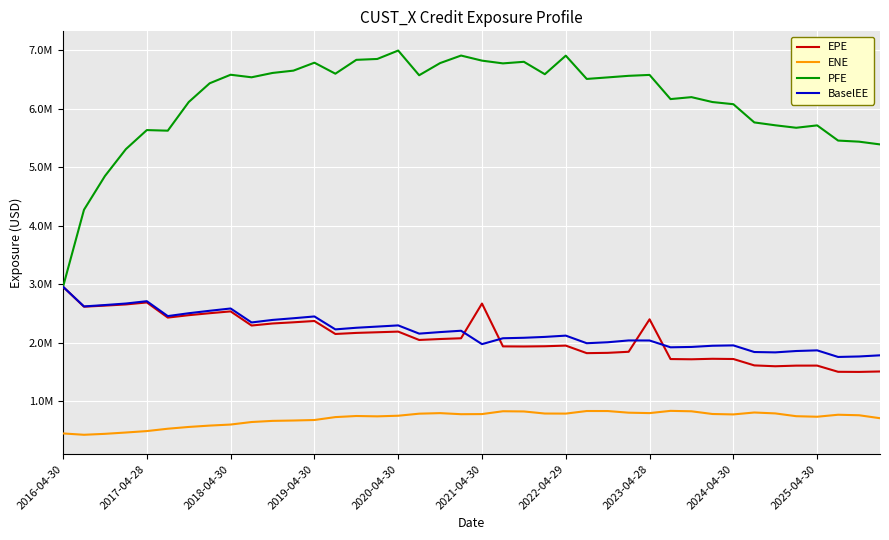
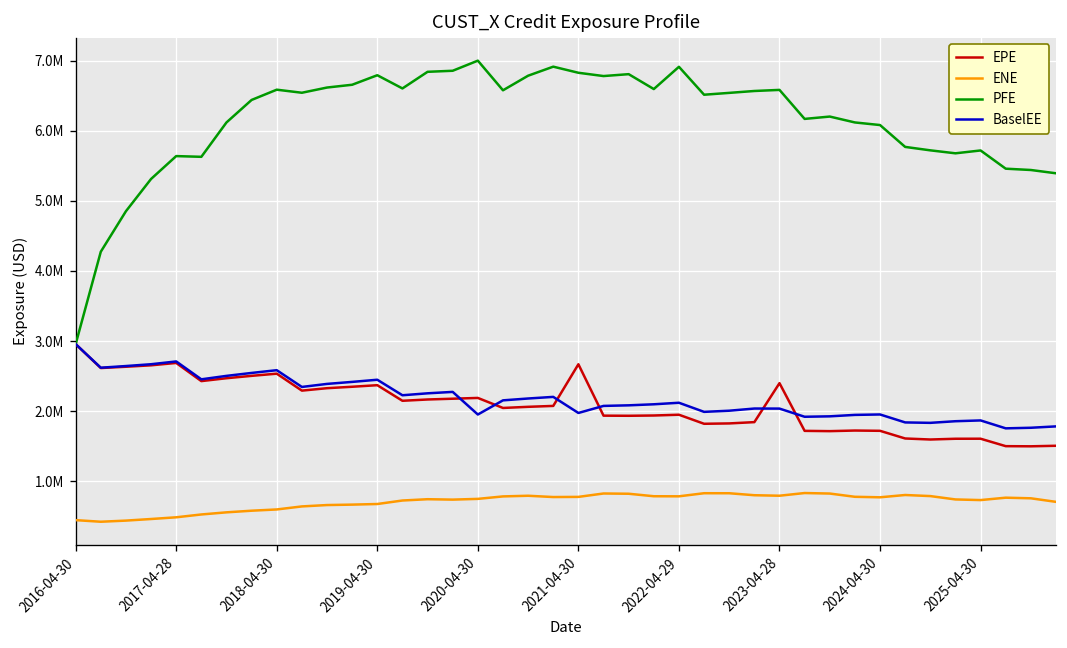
  {
    "EPE": {
      "2018-04-30": 2500000,
      "2019-04-30": 2400000,
      "2020-04-30": 2200000,
      "2021-04-30": 2700000,
      "2022-04-29": 1900000,
      "2023-04-28": 2400000,
      "2024-04-30": 1700000,
      "2025-04-30": 1600000
    },
    "ENE": {
      "2016-04-30": 400000,
      "2017-04-28": 500000,
      "2018-04-30": 600000,
      "2019-04-30": 700000,
      "2020-04-30": 700000,
      "2021-04-30": 800000,
      "2022-04-29": 800000,
      "2023-04-28": 800000,
      "2024-04-30": 800000,
      "2025-04-30": 700000
    },
    "PFE": {
      "2017-04-28": 5600000,
      "2018-04-30": 6600000,
      "2019-04-30": 6800000,
      "2020-04-30": 7000000,
      "2021-04-30": 6800000,
      "2022-04-29": 6900000,
      "2023-04-28": 6600000,
      "2024-04-30": 6100000,
      "2025-04-30": 5700000
    },
    "BaselEE": {
      "2018-04-30": 2600000,
      "2019-04-30": 2400000,
-     "2020-04-30": 2300000,
+     "2020-04-30": 2000000,
      "2021-04-30": 2000000,
      "2022-04-29": 2100000,
      "2023-04-28": 2000000,
      "2024-04-30": 2000000,
      "2025-04-30": 1900000
    }
  }
